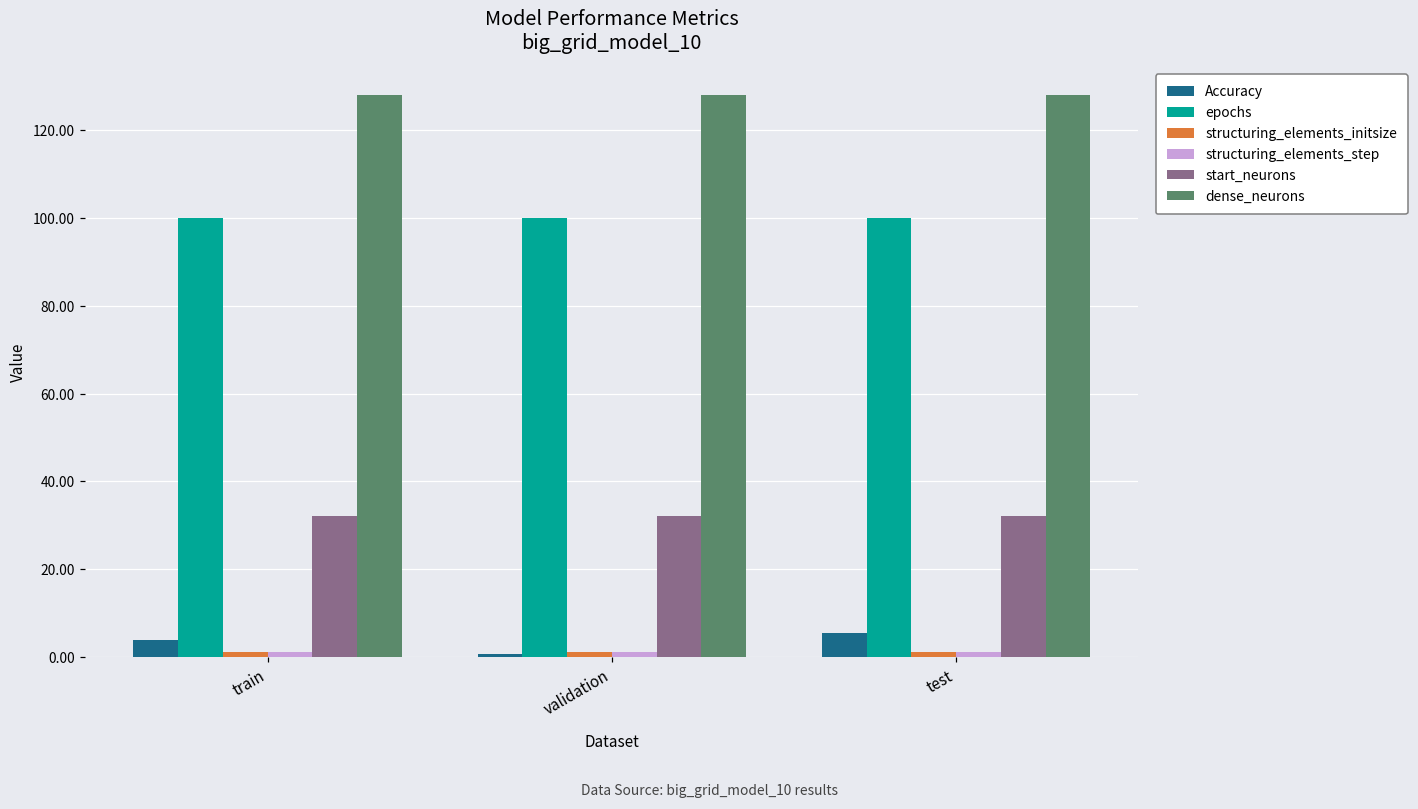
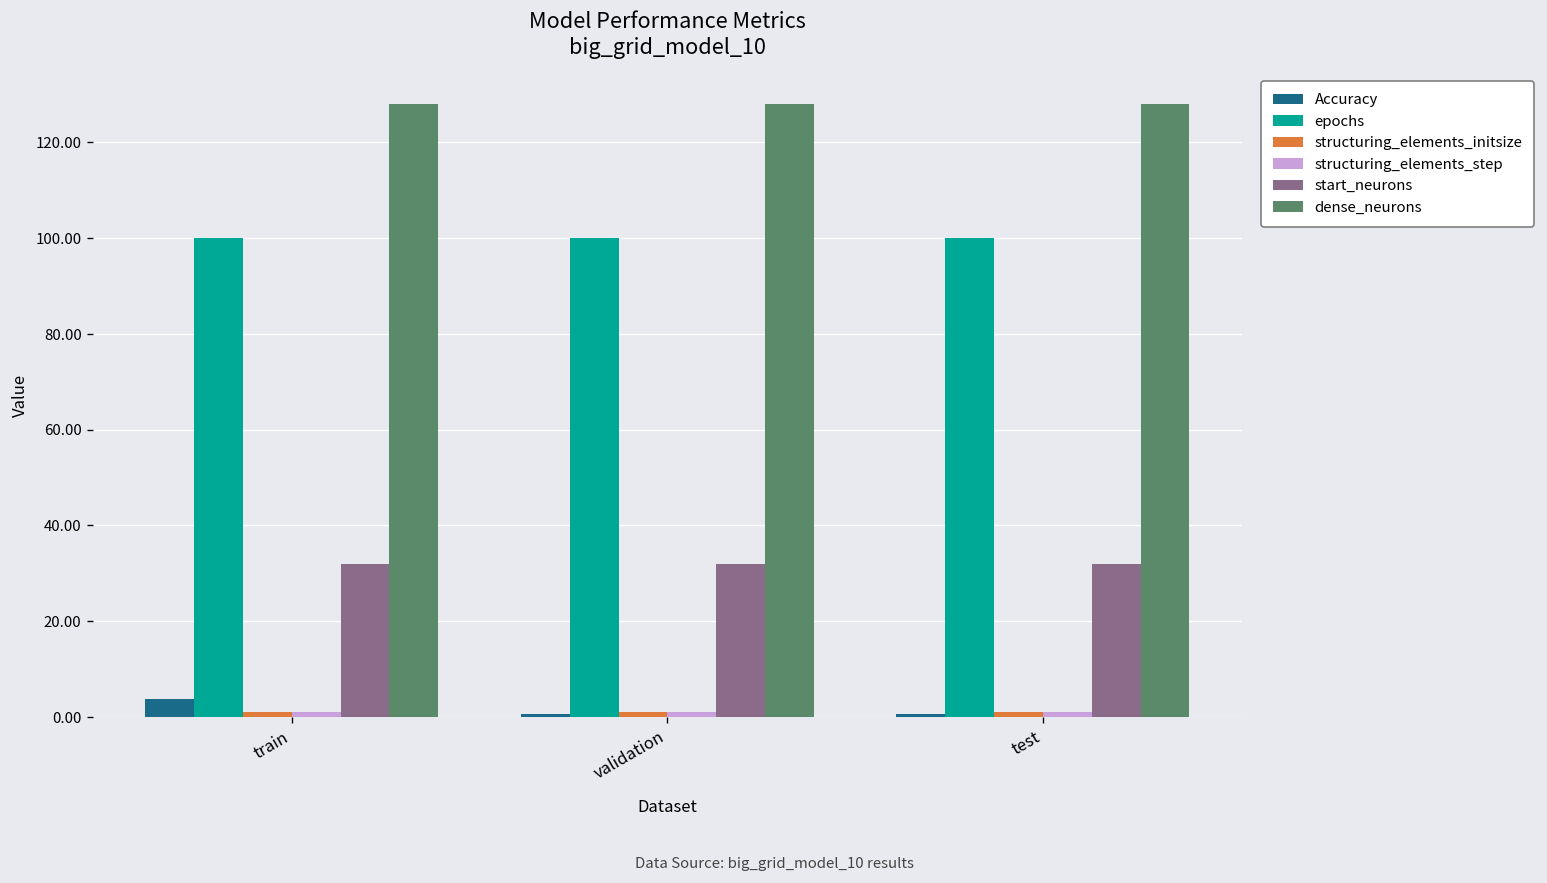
  {
    "Accuracy": {
      "train": 4,
-     "test": 5
+     "test": 1
    },
    "epochs": {
      "train": 100,
      "validation": 100,
      "test": 100
    },
    "structuring_elements_initsize": {
      "train": 1,
      "validation": 1,
      "test": 1
    },
    "structuring_elements_step": {
      "train": 1,
      "validation": 1,
      "test": 1
    },
    "start_neurons": {
      "train": 32,
      "validation": 32,
      "test": 32
    },
    "dense_neurons": {
      "train": 128,
      "validation": 128,
      "test": 128
    }
  }
